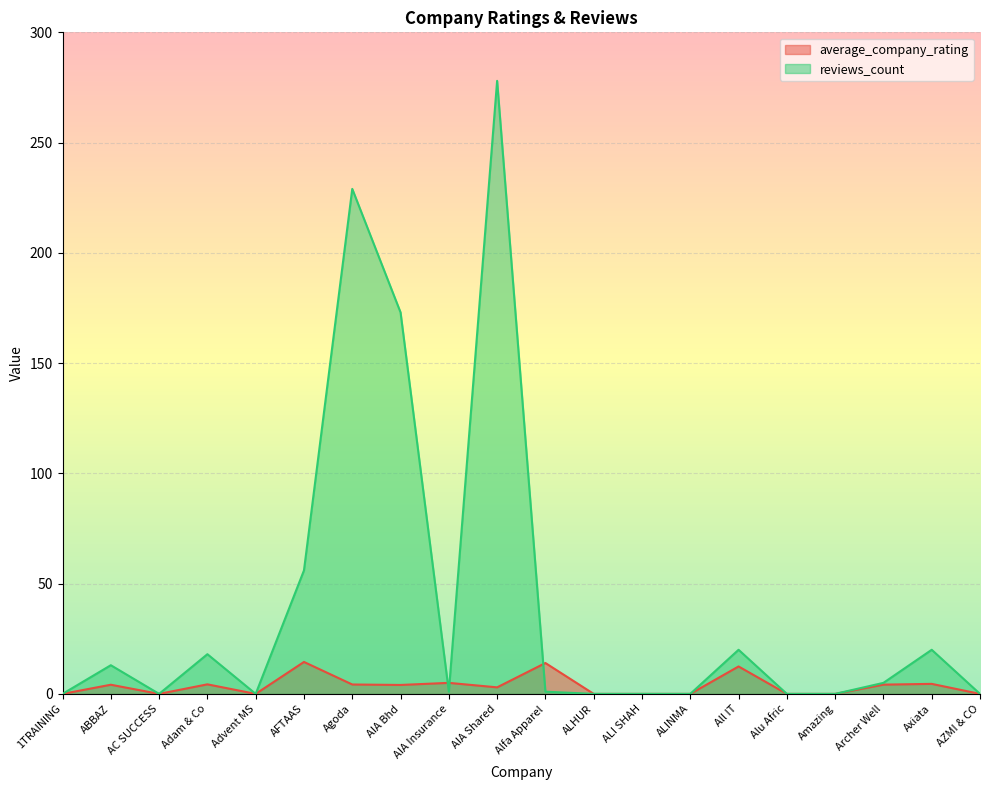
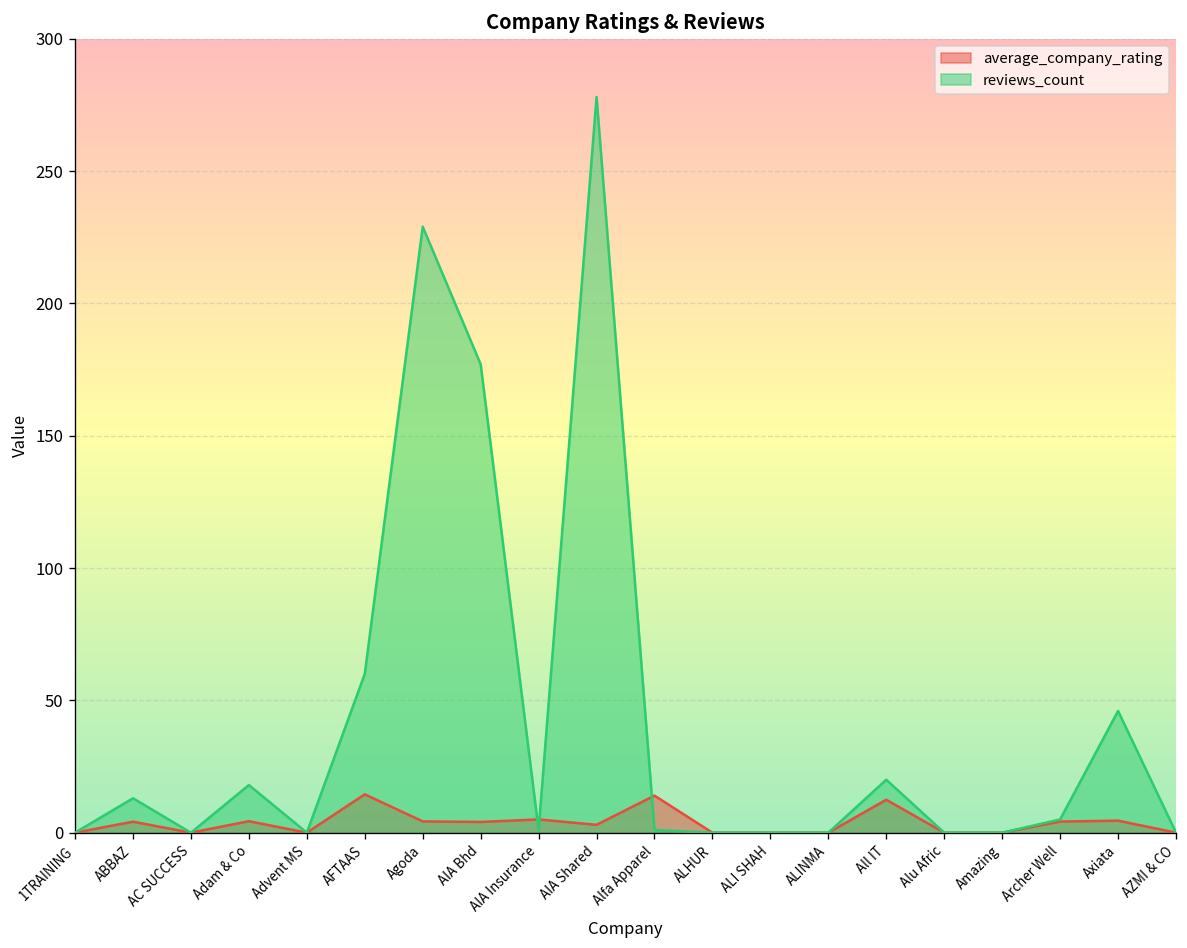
  {
    "average_company_rating": {
      "ABBAZ": 4,
      "Adam & Co": 4,
      "AFTAAS": 14,
      "Agoda": 4,
      "AIA Bhd": 4,
      "AIA Insurance": 5,
      "AIA Shared": 3,
      "Alfa Apparel": 14,
      "All IT": 12,
      "Axiata": 5
    },
    "reviews_count": {
      "ABBAZ": 13,
      "Adam & Co": 18,
-     "AFTAAS": 56,
+     "AFTAAS": 60,
      "Agoda": 229,
-     "AIA Bhd": 173,
+     "AIA Bhd": 177,
      "AIA Insurance": 1,
      "AIA Shared": 278,
      "Alfa Apparel": 1,
      "All IT": 20,
-     "Axiata": 20
+     "Axiata": 46
    }
  }
